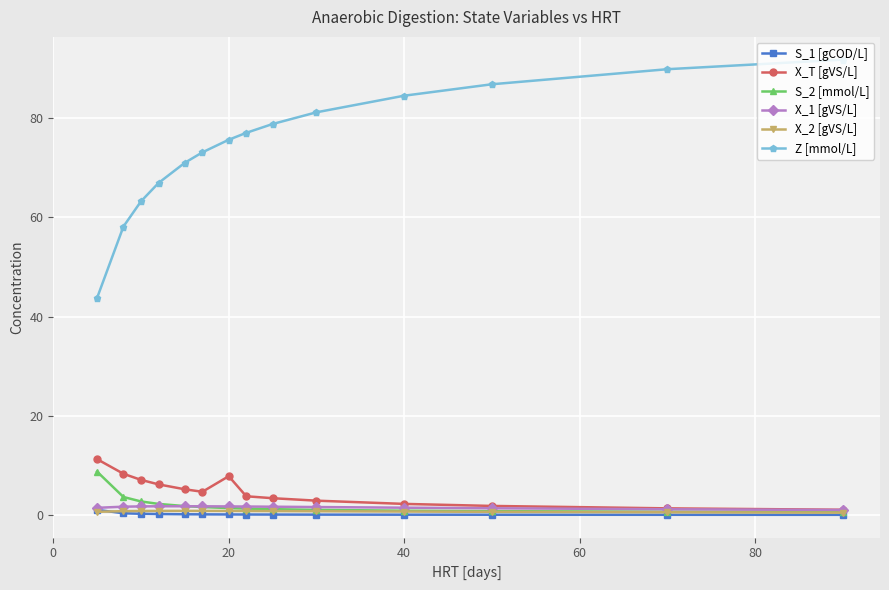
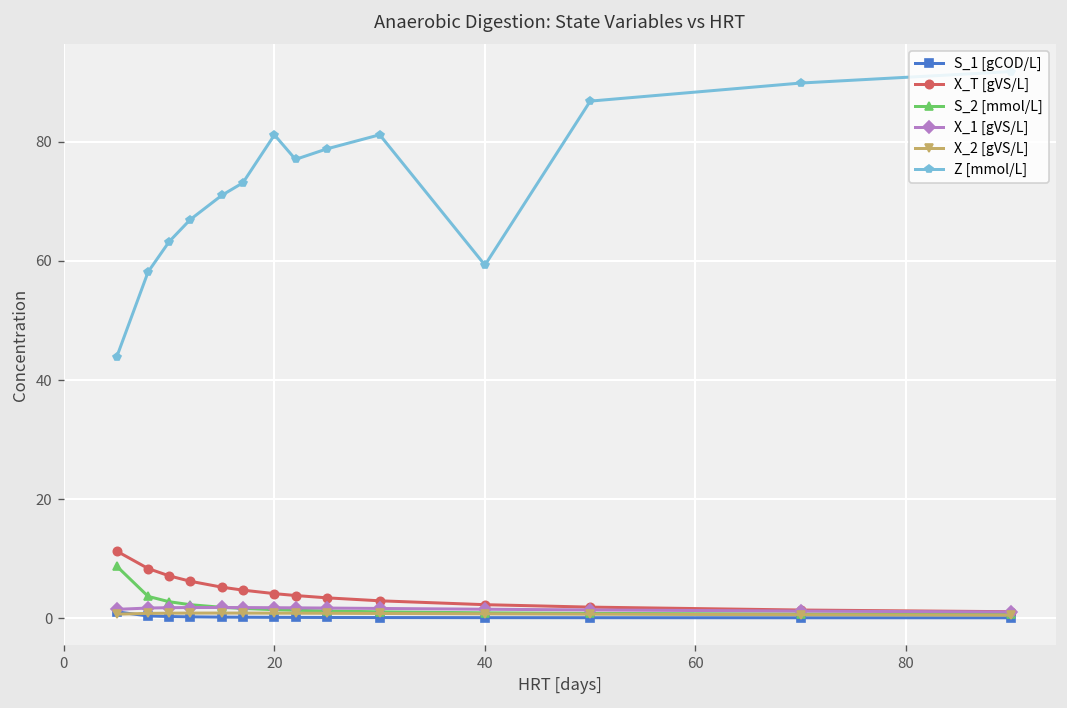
  {
    "S_1 [gCOD/L]": {
      "20": 0,
      "40": 0
    },
    "X_T [gVS/L]": {
-     "20": 8,
+     "20": 4,
      "40": 2
    },
    "X_1 [gVS/L]": {
      "40": 1
    },
    "X_2 [gVS/L]": {
      "20": 1
    },
    "Z [mmol/L]": {
-     "20": 76,
-     "40": 85
+     "20": 81,
+     "40": 59
    }
  }
